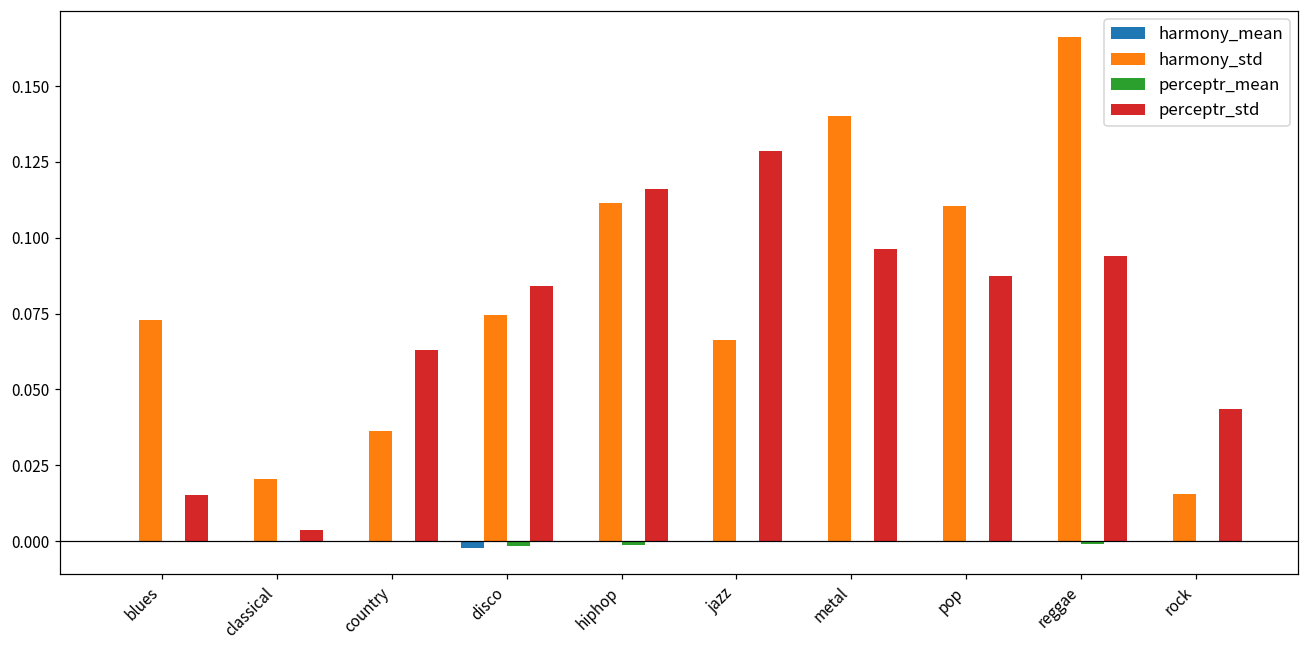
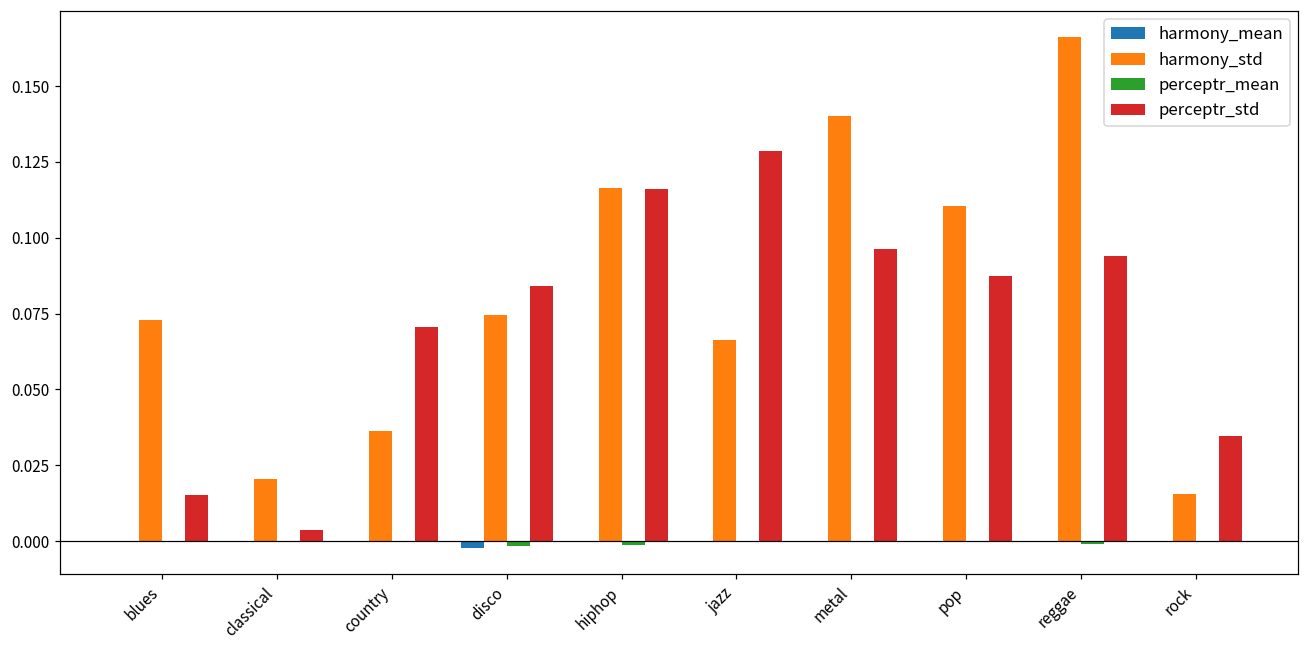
  {
    "harmony_mean": {
      "disco": -0.002
    },
    "harmony_std": {
      "blues": 0.073,
      "classical": 0.021,
      "country": 0.036,
      "disco": 0.074,
-     "hiphop": 0.111,
+     "hiphop": 0.116,
      "jazz": 0.066,
      "metal": 0.140,
      "pop": 0.111,
      "reggae": 0.166,
      "rock": 0.015
    },
    "perceptr_mean": {
      "disco": -0.002,
      "hiphop": -0.001,
      "reggae": -0.001
    },
    "perceptr_std": {
      "blues": 0.015,
      "classical": 0.004,
-     "country": 0.063,
+     "country": 0.071,
      "disco": 0.084,
      "hiphop": 0.116,
      "jazz": 0.129,
      "metal": 0.096,
      "pop": 0.087,
      "reggae": 0.094,
-     "rock": 0.044
+     "rock": 0.035
    }
  }
